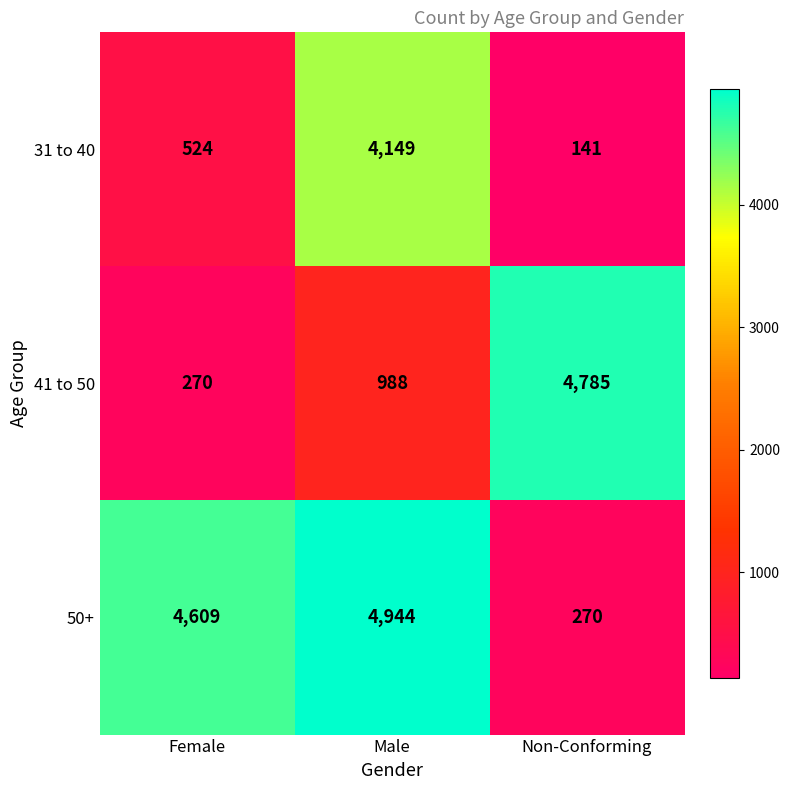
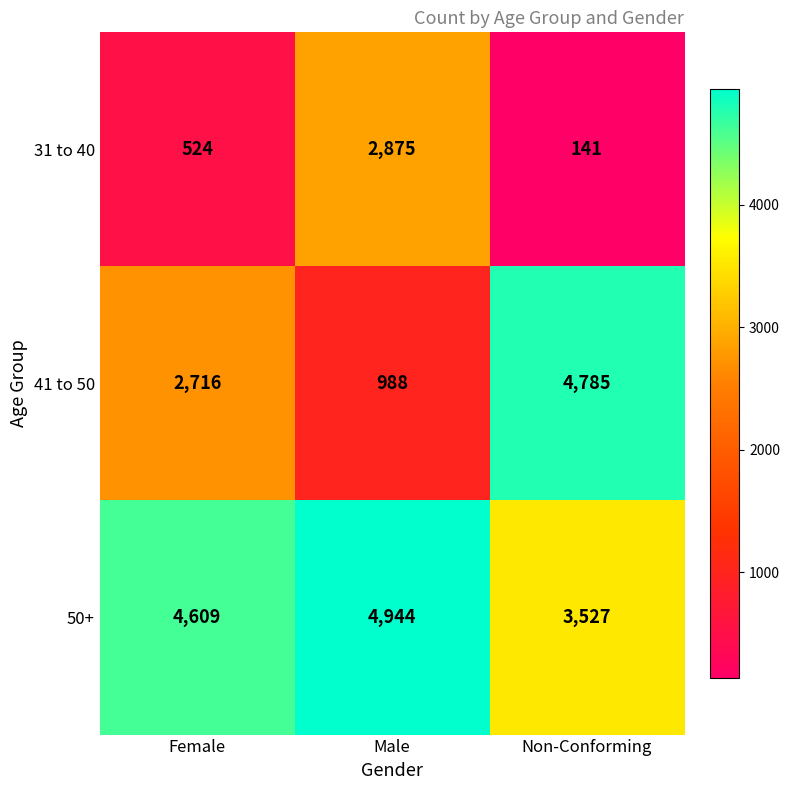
  {
    "31 to 40": {
      "Female": "524",
-     "Male": "4,149",
+     "Male": "2,875",
      "Non-Conforming": "141"
    },
    "41 to 50": {
-     "Female": "270",
+     "Female": "2,716",
      "Male": "988",
      "Non-Conforming": "4,785"
    },
    "50+": {
      "Female": "4,609",
      "Male": "4,944",
-     "Non-Conforming": "270"
+     "Non-Conforming": "3,527"
    }
  }
